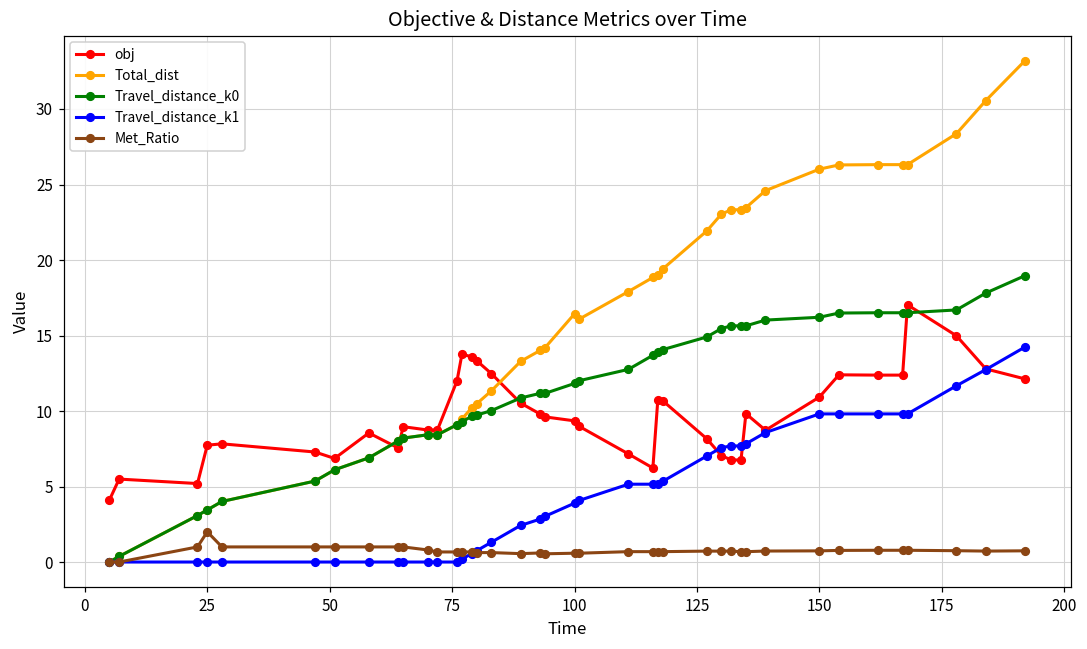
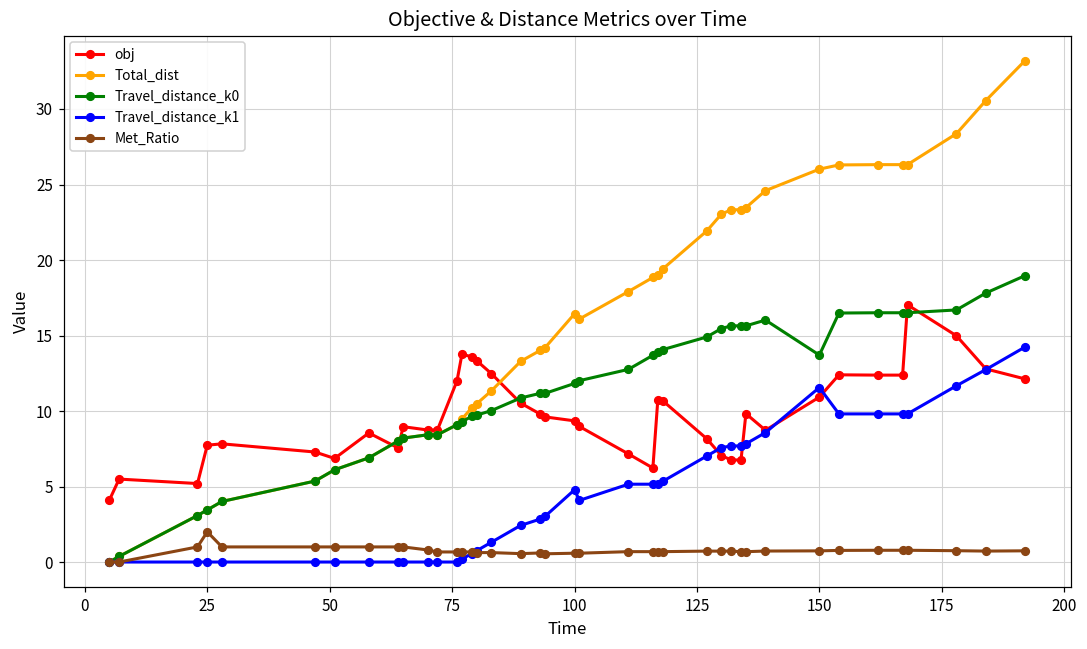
  {
    "obj": {
      "25": 7.7,
      "100": 9.3,
      "150": 10.9
    },
    "Total_dist": {
      "100": 16.4,
      "150": 26.0
    },
    "Travel_distance_k0": {
      "100": 11.8,
-     "150": 16.2
+     "150": 13.7
    },
    "Travel_distance_k1": {
      "25": 0.0,
-     "100": 3.9,
-     "150": 9.8
+     "100": 4.8,
+     "150": 11.6
    },
    "Met_Ratio": {
      "25": 2.0,
      "100": 0.6,
      "150": 0.7
    }
  }
